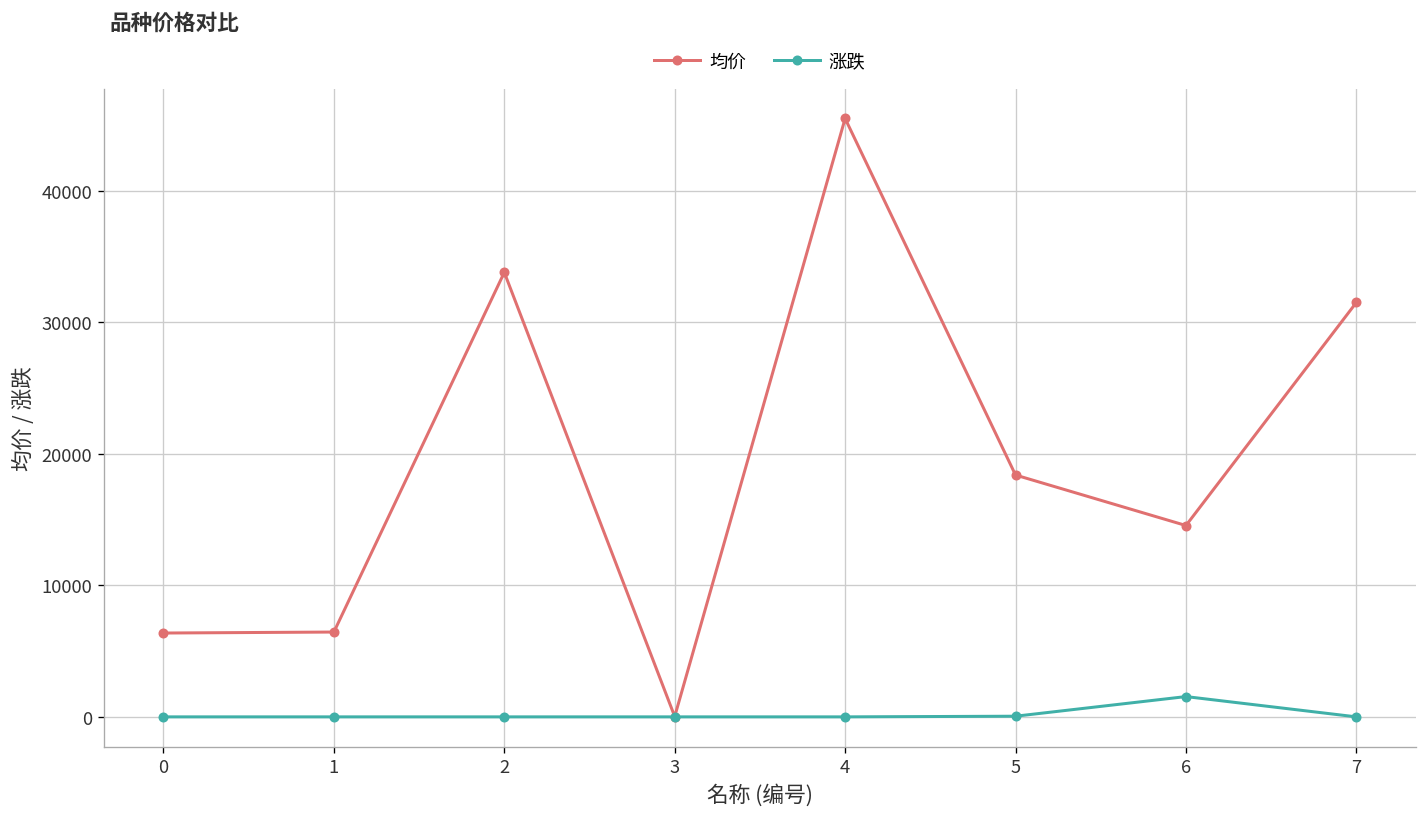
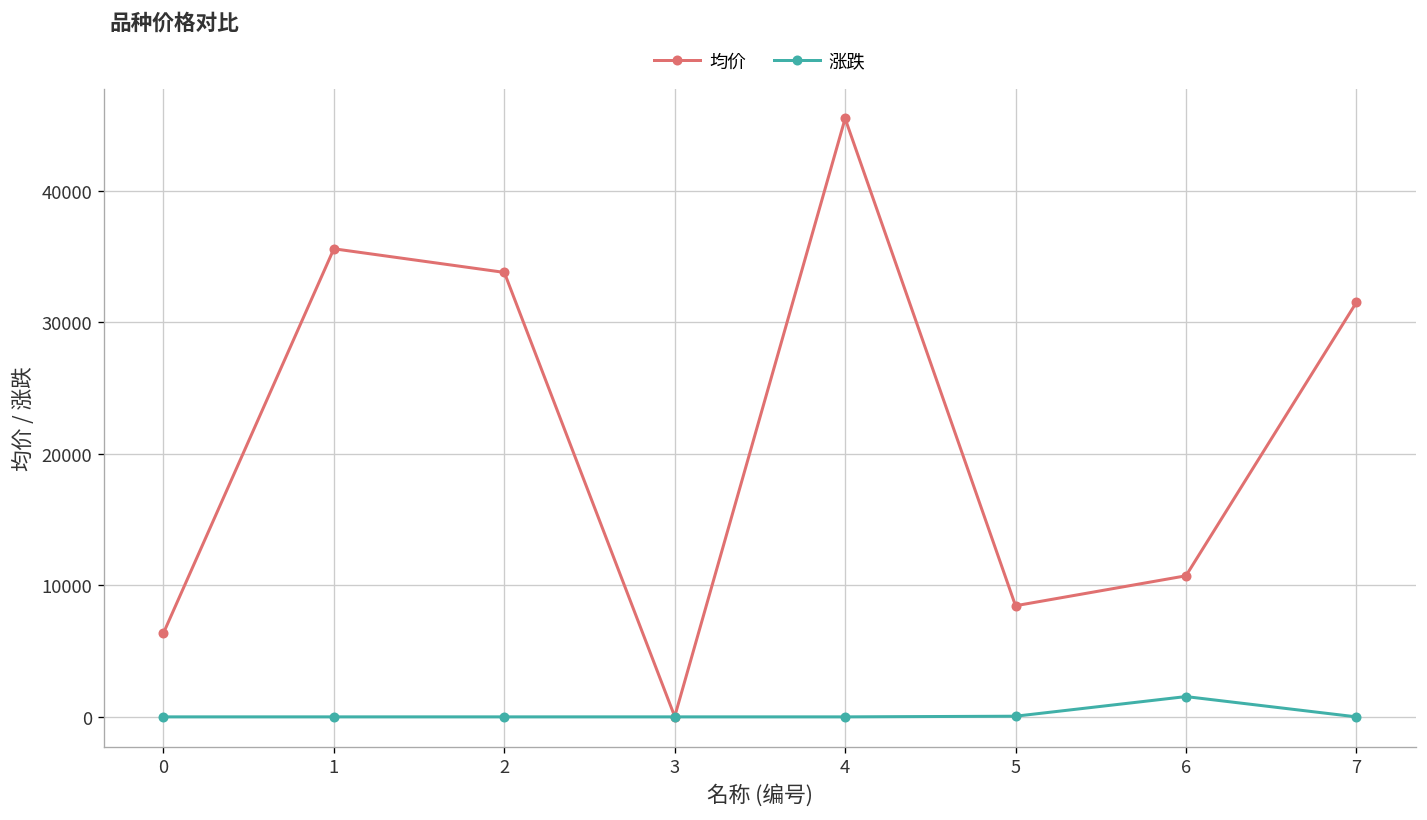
  {
    "均价": {
      "0": 6400,
-     "1": 6500,
+     "1": 35600,
      "2": 33800,
      "4": 45500,
-     "5": 18400,
-     "6": 14600,
+     "5": 8500,
+     "6": 10700,
      "7": 31500
    },
    "涨跌": {
      "0": 0,
      "1": 0,
      "2": 0,
      "4": 0,
      "5": 100,
      "6": 1500,
      "7": 0
    }
  }
